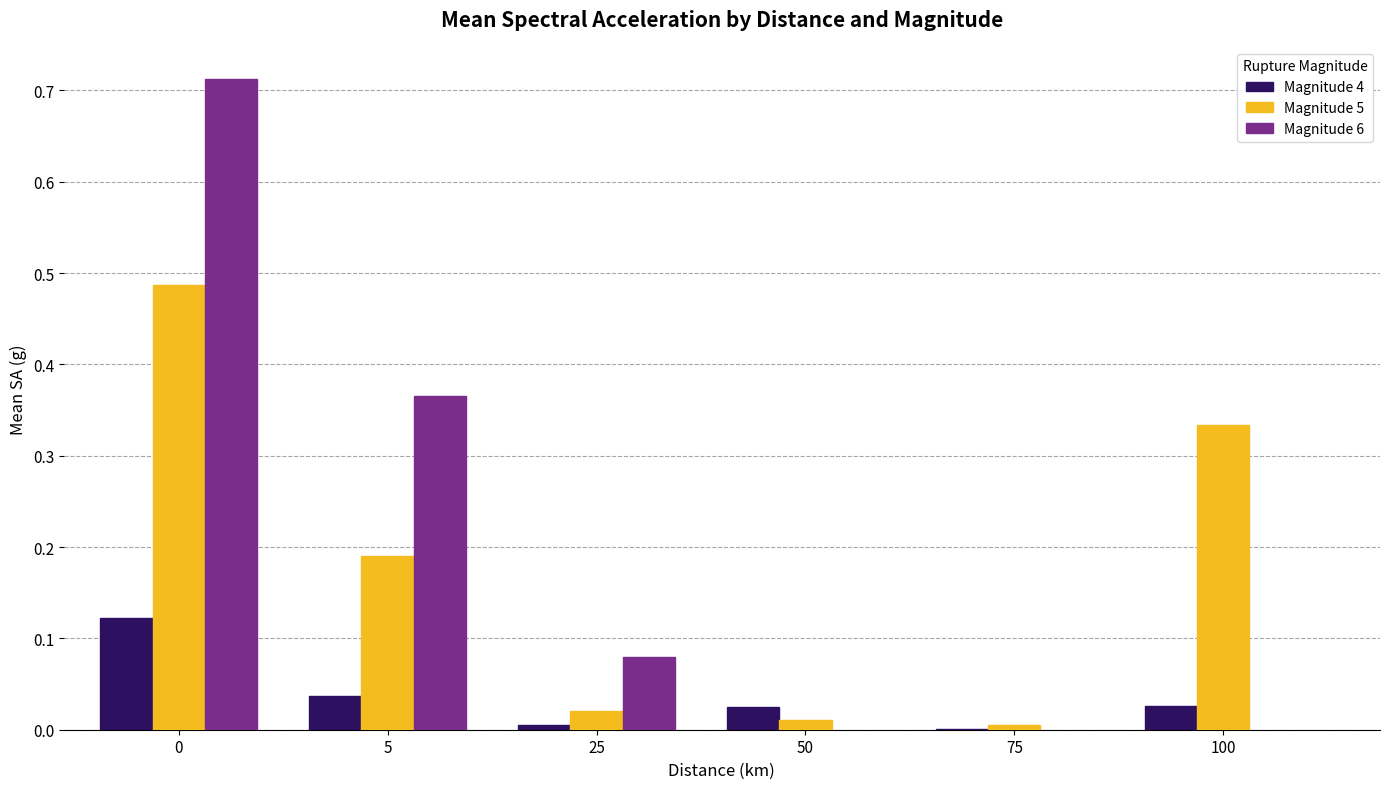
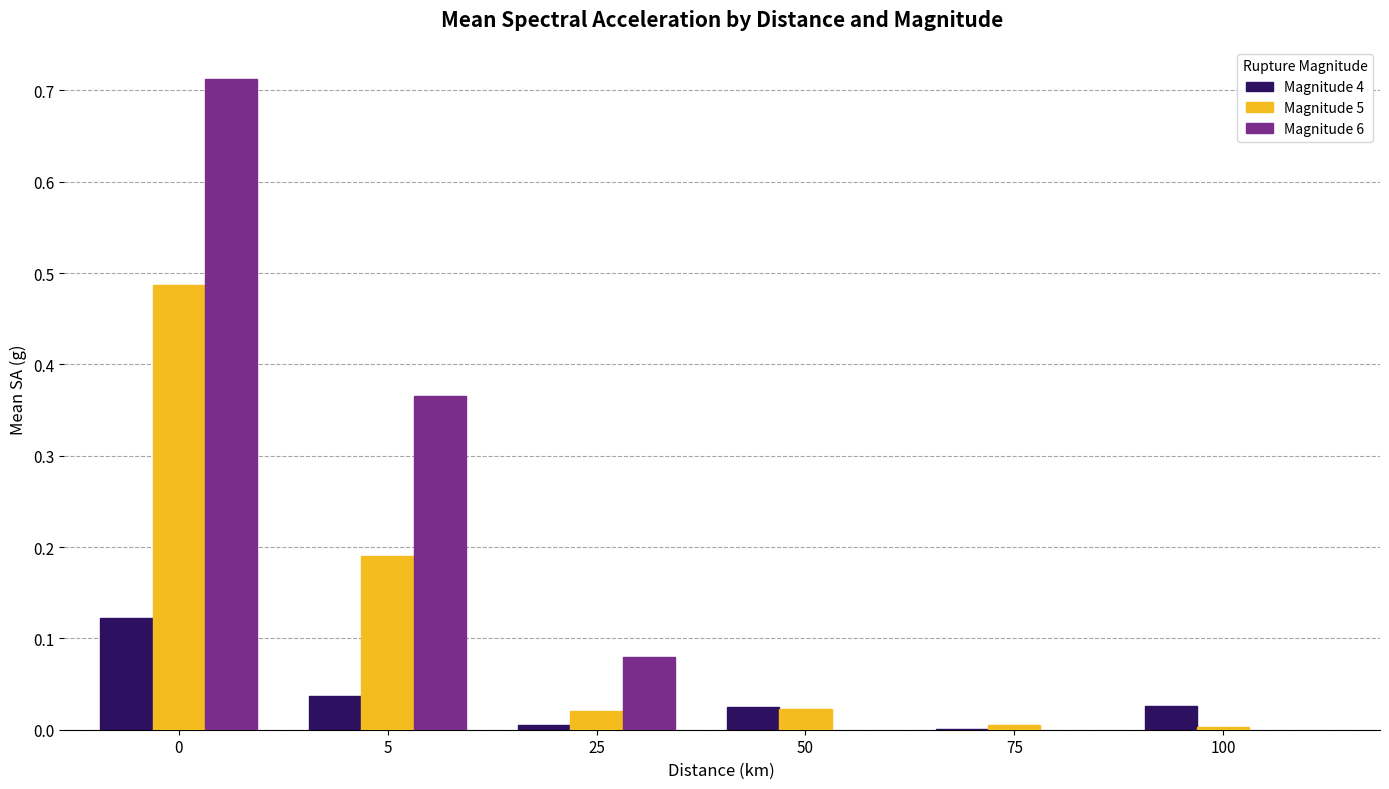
  {
    "Magnitude 4": {
      "0": 0.12,
      "5": 0.04,
      "25": 0.00,
      "50": 0.02,
      "100": 0.03
    },
    "Magnitude 5": {
      "0": 0.49,
      "5": 0.19,
      "25": 0.02,
-     "50": 0.01,
+     "50": 0.02,
      "75": 0.01,
-     "100": 0.33
+     "100": 0.00
    }
  }
